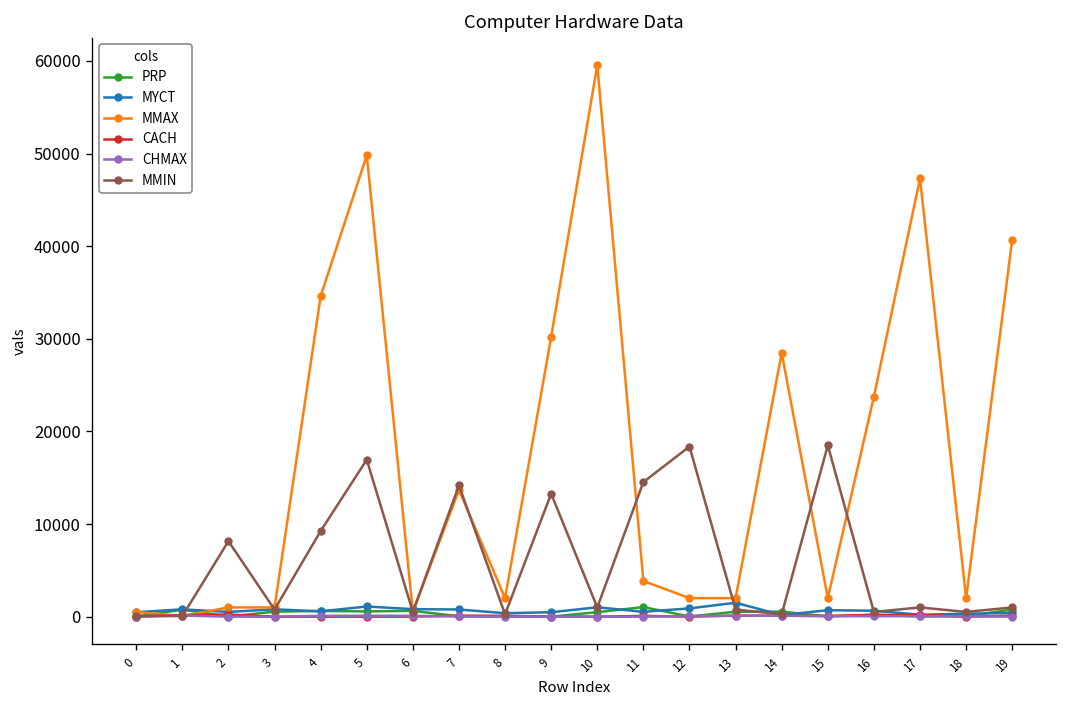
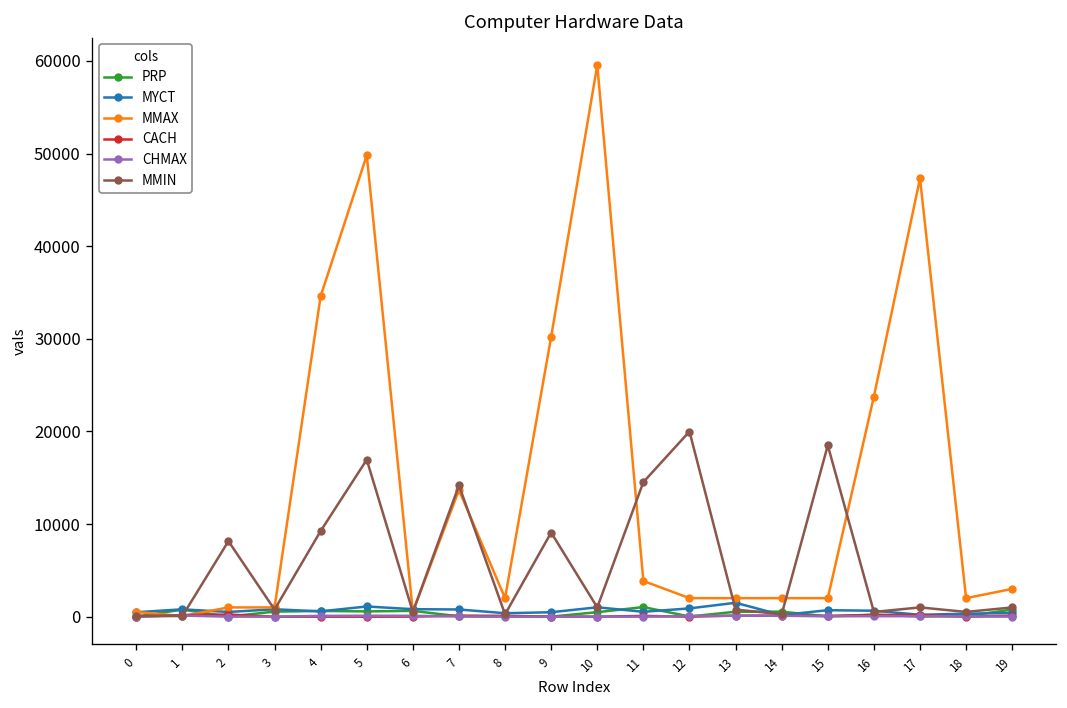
  {
    "PRP": {
      "5": 1000,
      "10": 0,
      "11": 1000
    },
    "MYCT": {
      "5": 1000,
      "7": 1000,
      "9": 0,
      "11": 1000,
      "12": 1000,
      "13": 2000,
      "15": 1000
    },
    "MMAX": {
      "2": 1000,
      "4": 35000,
      "5": 50000,
      "7": 14000,
      "8": 2000,
      "9": 30000,
      "10": 60000,
      "11": 4000,
      "12": 2000,
      "13": 2000,
-     "14": 28000,
+     "14": 2000,
      "15": 2000,
      "16": 24000,
      "17": 47000,
      "18": 2000,
-     "19": 41000
+     "19": 3000
    },
    "MMIN": {
      "2": 8000,
      "4": 9000,
      "5": 17000,
      "7": 14000,
-     "9": 13000,
+     "9": 9000,
      "11": 15000,
-     "12": 18000,
+     "12": 20000,
      "15": 18000,
      "17": 1000
    }
  }
